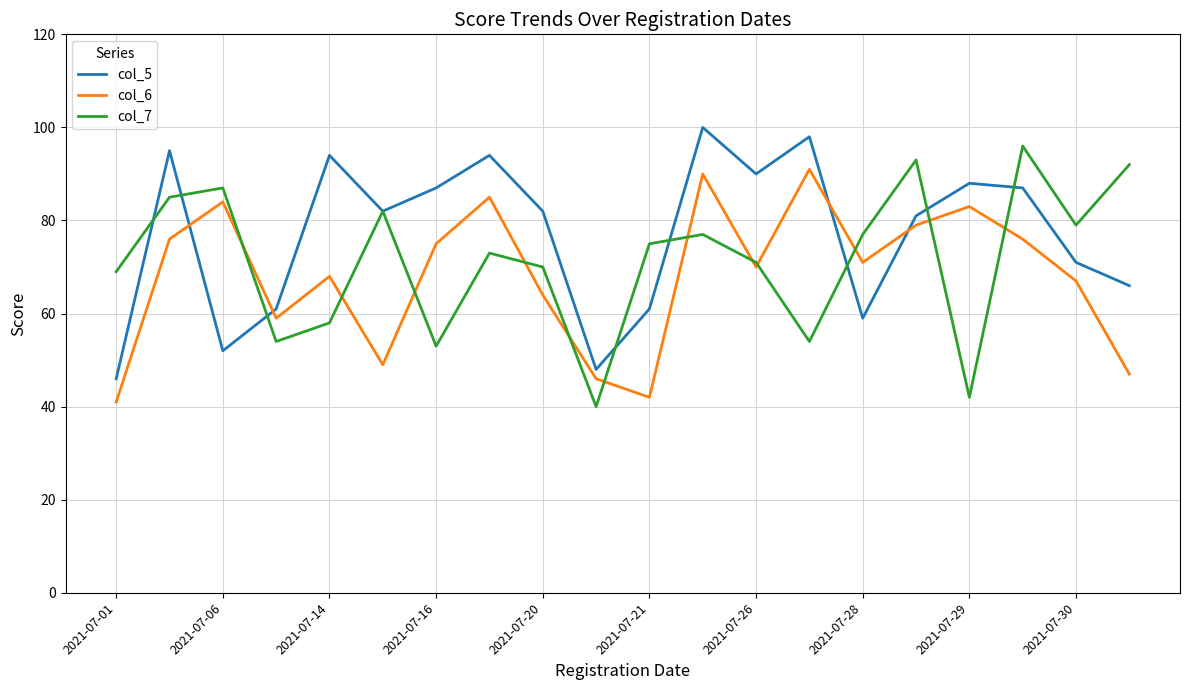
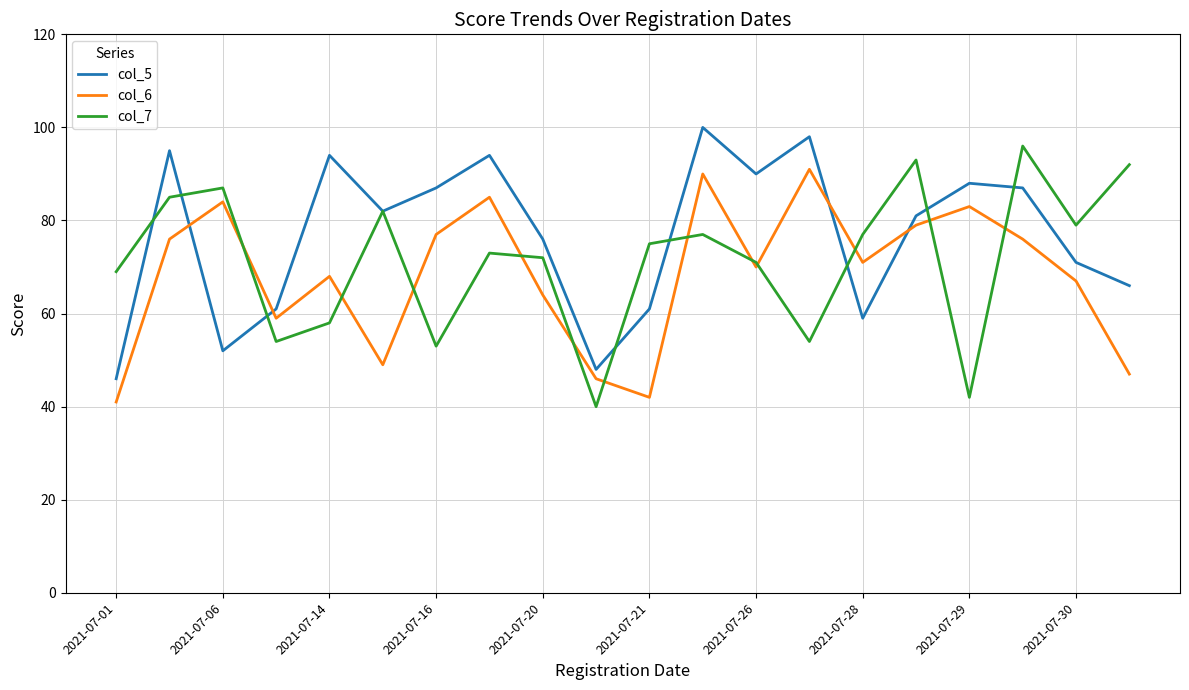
  {
    "col_5": {
      "2021-07-01": 46,
      "2021-07-16": 87,
-     "2021-07-20": 82,
+     "2021-07-20": 76,
      "2021-07-28": 59
    },
    "col_6": {
      "2021-07-01": 41,
-     "2021-07-16": 75,
+     "2021-07-16": 77,
      "2021-07-20": 64,
      "2021-07-28": 71
    },
    "col_7": {
      "2021-07-01": 69,
      "2021-07-16": 53,
-     "2021-07-20": 70,
+     "2021-07-20": 72,
      "2021-07-28": 77
    }
  }
